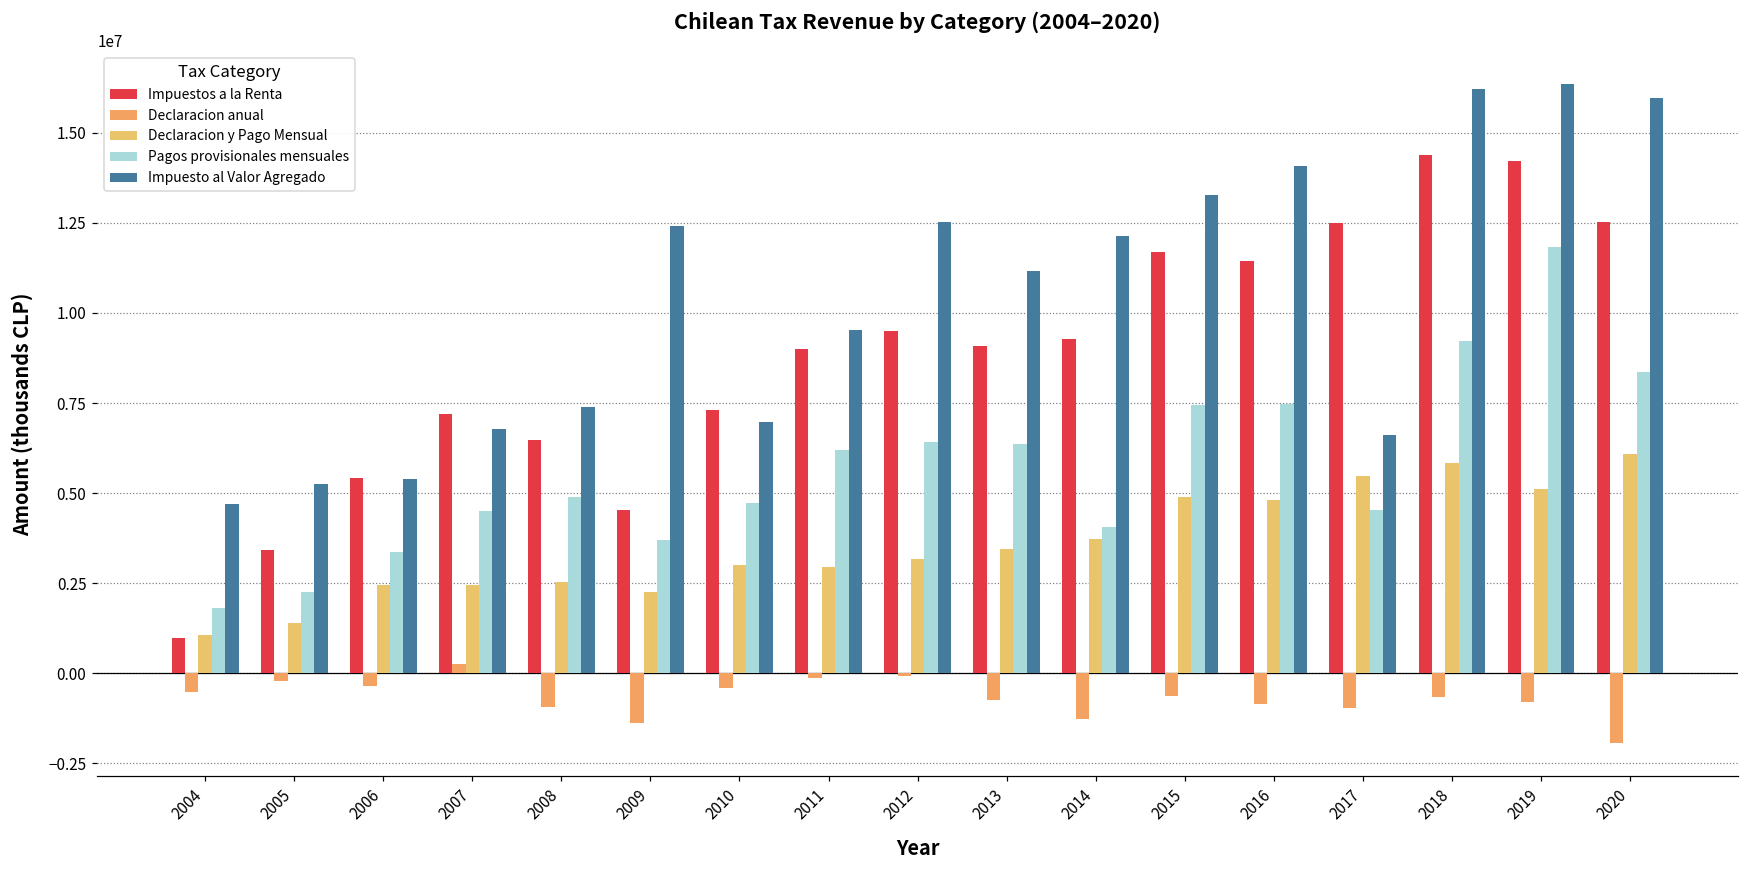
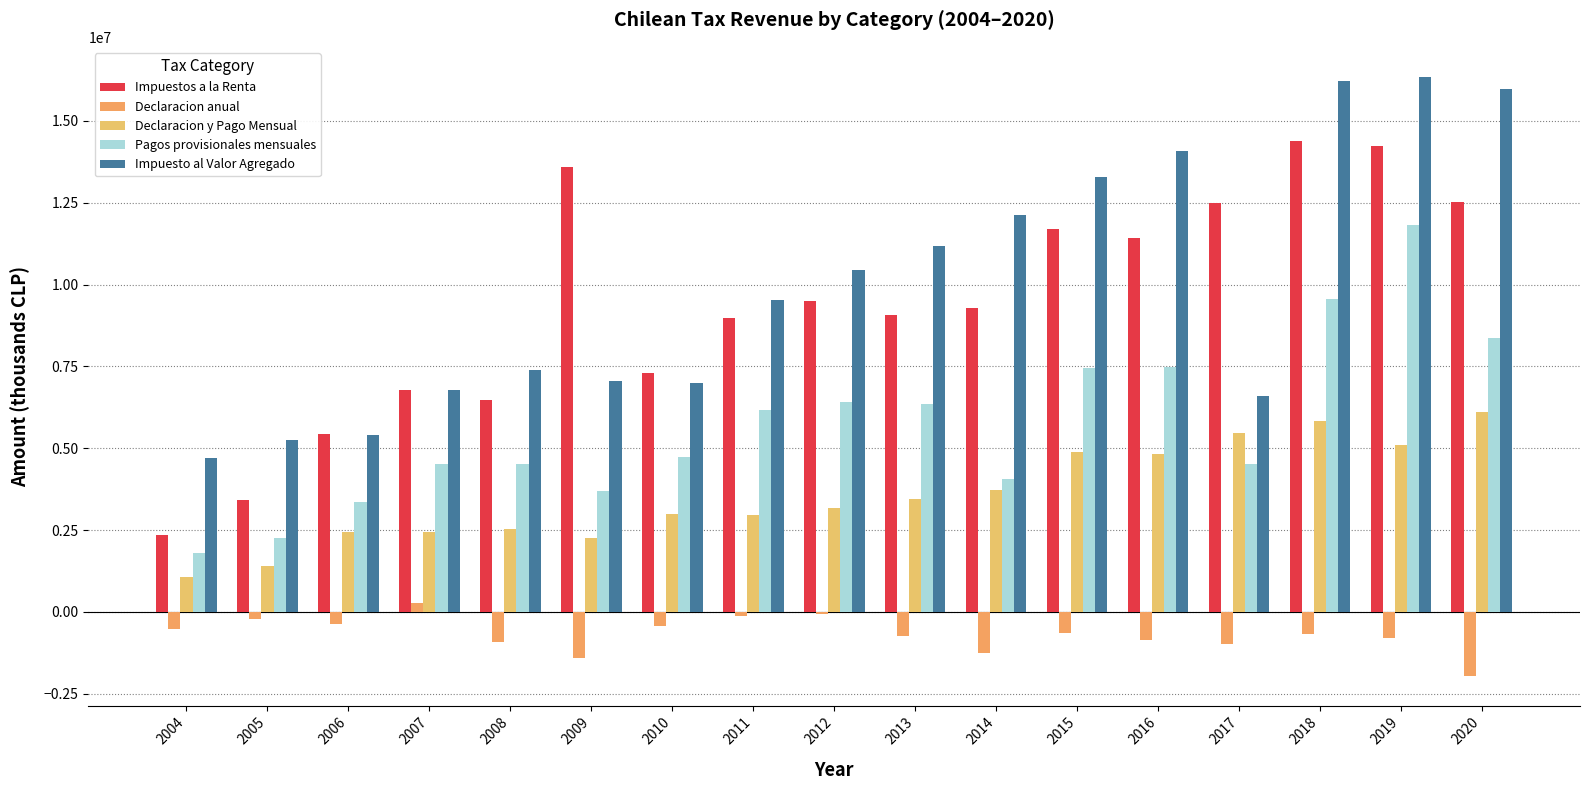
  {
    "Impuestos a la Renta": {
-     "2004": 1000000,
+     "2004": 2300000,
      "2005": 3400000,
      "2006": 5400000,
-     "2007": 7200000,
+     "2007": 6800000,
      "2008": 6500000,
-     "2009": 4500000,
+     "2009": 13600000,
      "2010": 7300000,
      "2011": 9000000,
      "2012": 9500000,
      "2013": 9100000,
      "2014": 9300000,
      "2015": 11700000,
      "2016": 11400000,
      "2017": 12500000,
      "2018": 14400000,
      "2019": 14200000,
      "2020": 12500000
    },
    "Pagos provisionales mensuales": {
      "2004": 1800000,
      "2005": 2200000,
      "2006": 3300000,
      "2007": 4500000,
-     "2008": 4900000,
+     "2008": 4500000,
      "2009": 3700000,
      "2010": 4700000,
      "2011": 6200000,
      "2012": 6400000,
      "2013": 6400000,
      "2014": 4000000,
      "2015": 7400000,
      "2016": 7500000,
      "2017": 4500000,
-     "2018": 9200000,
+     "2018": 9600000,
      "2019": 11800000,
      "2020": 8400000
    },
    "Impuesto al Valor Agregado": {
      "2004": 4700000,
      "2005": 5200000,
      "2006": 5400000,
      "2007": 6800000,
      "2008": 7400000,
-     "2009": 12400000,
+     "2009": 7100000,
      "2010": 7000000,
      "2011": 9500000,
-     "2012": 12500000,
+     "2012": 10400000,
      "2013": 11200000,
      "2014": 12100000,
      "2015": 13300000,
      "2016": 14100000,
      "2017": 6600000,
      "2018": 16200000,
      "2019": 16300000,
      "2020": 16000000
    }
  }
